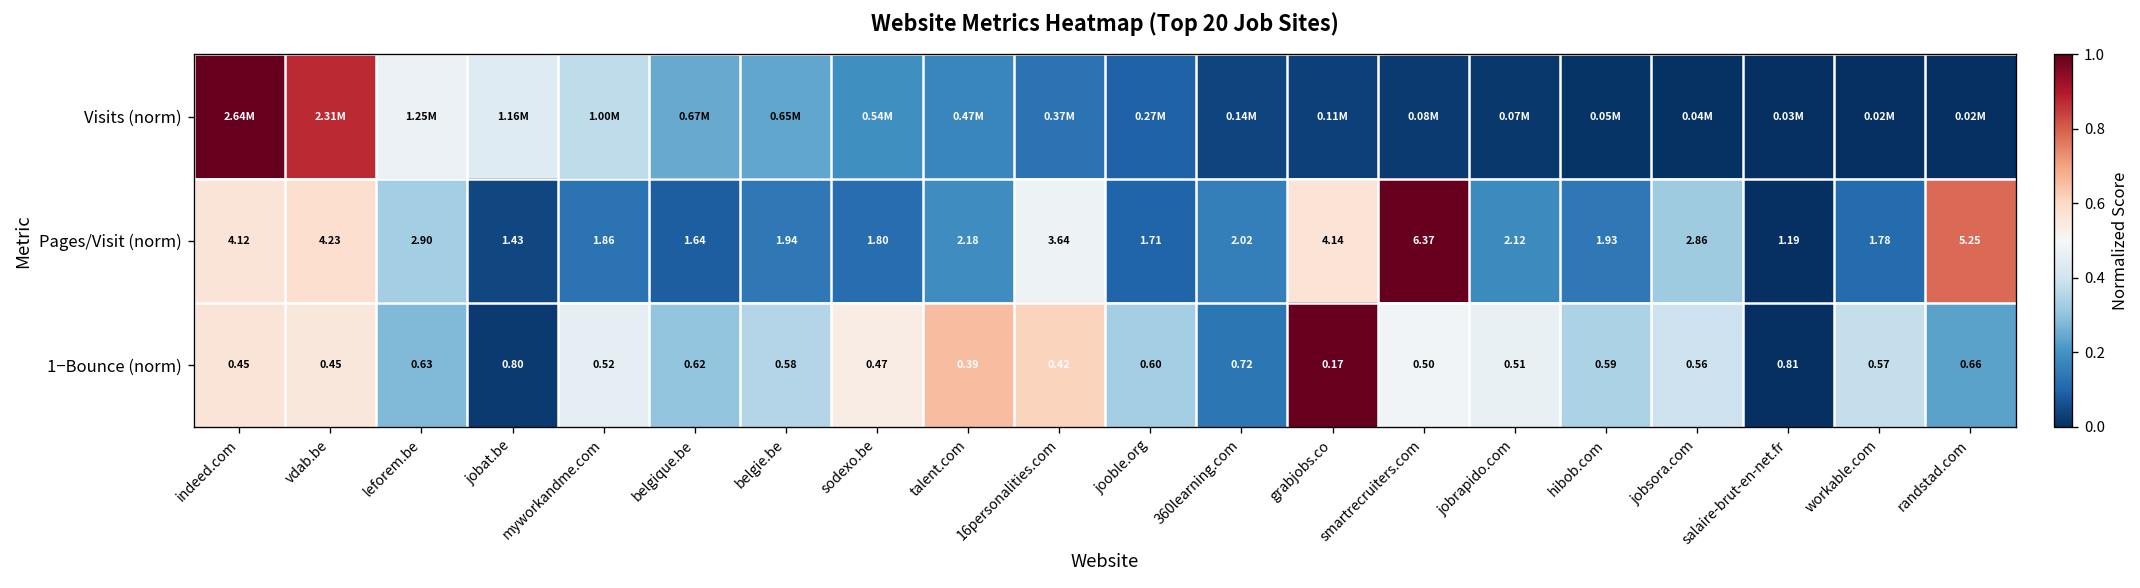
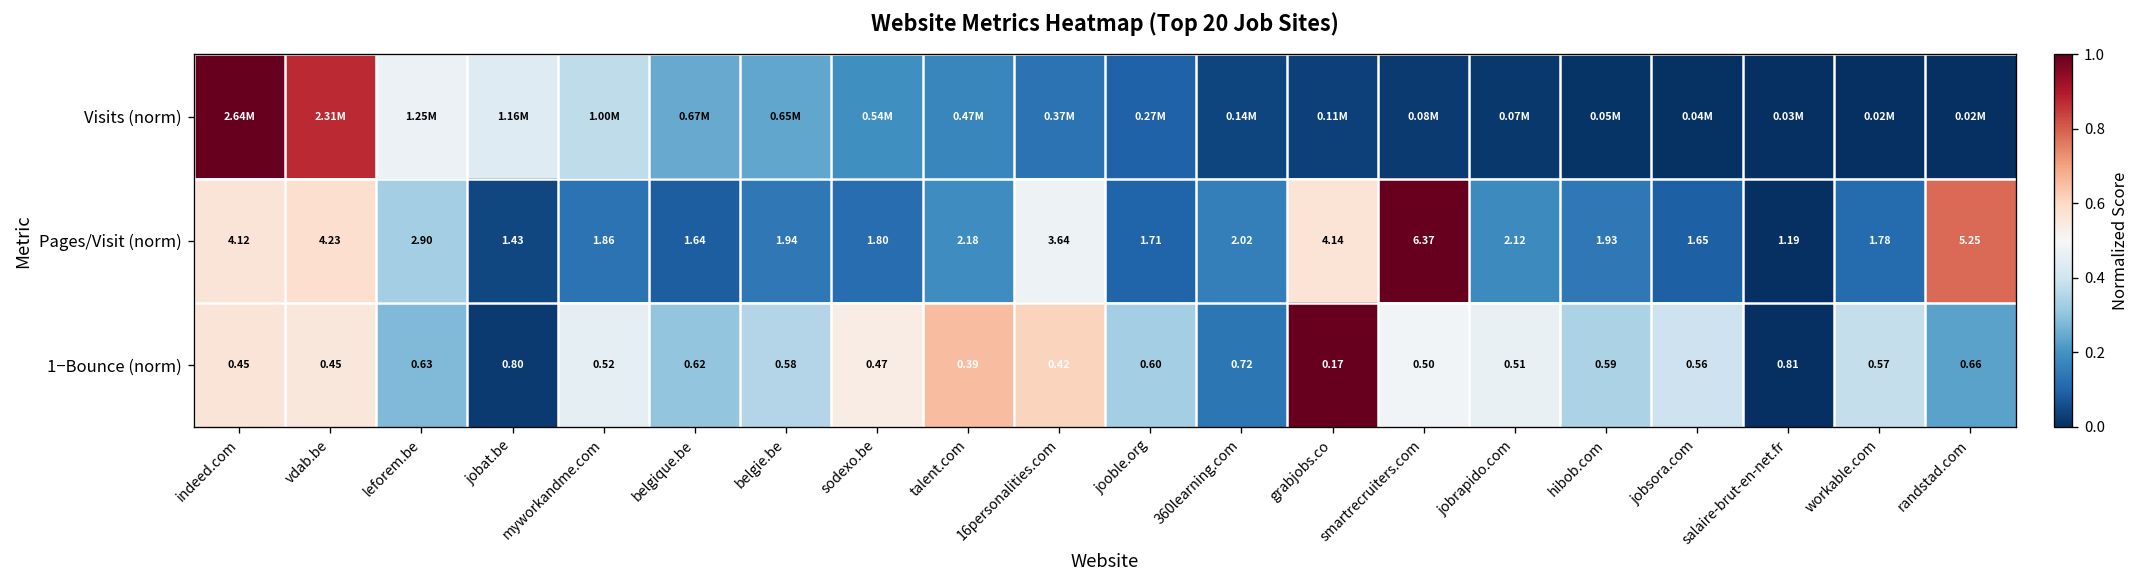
  {
    "Visits (norm)": {
      "indeed.com": "2.64M",
      "vdab.be": "2.31M",
      "leforem.be": "1.25M",
      "jobat.be": "1.16M",
      "myworkandme.com": "1.00M",
      "belgique.be": "0.67M",
      "belgie.be": "0.65M",
      "sodexo.be": "0.54M",
      "talent.com": "0.47M",
      "16personalities.com": "0.37M",
      "jooble.org": "0.27M",
      "360learning.com": "0.14M",
      "grabjobs.co": "0.11M",
      "smartrecruiters.com": "0.08M",
      "jobrapido.com": "0.07M",
      "hibob.com": "0.05M",
      "jobsora.com": "0.04M",
      "salaire-brut-en-net.fr": "0.03M",
      "workable.com": "0.02M",
      "randstad.com": "0.02M"
    },
    "Pages/Visit (norm)": {
      "indeed.com": "4.12",
      "vdab.be": "4.23",
      "leforem.be": "2.90",
      "jobat.be": "1.43",
      "myworkandme.com": "1.86",
      "belgique.be": "1.64",
      "belgie.be": "1.94",
      "sodexo.be": "1.80",
      "talent.com": "2.18",
      "16personalities.com": "3.64",
      "jooble.org": "1.71",
      "360learning.com": "2.02",
      "grabjobs.co": "4.14",
      "smartrecruiters.com": "6.37",
      "jobrapido.com": "2.12",
      "hibob.com": "1.93",
-     "jobsora.com": "2.86",
+     "jobsora.com": "1.65",
      "salaire-brut-en-net.fr": "1.19",
      "workable.com": "1.78",
      "randstad.com": "5.25"
    },
    "1−Bounce (norm)": {
      "indeed.com": "0.45",
      "vdab.be": "0.45",
      "leforem.be": "0.63",
      "jobat.be": "0.80",
      "myworkandme.com": "0.52",
      "belgique.be": "0.62",
      "belgie.be": "0.58",
      "sodexo.be": "0.47",
      "talent.com": "0.39",
      "16personalities.com": "0.42",
      "jooble.org": "0.60",
      "360learning.com": "0.72",
      "grabjobs.co": "0.17",
      "smartrecruiters.com": "0.50",
      "jobrapido.com": "0.51",
      "hibob.com": "0.59",
      "jobsora.com": "0.56",
      "salaire-brut-en-net.fr": "0.81",
      "workable.com": "0.57",
      "randstad.com": "0.66"
    }
  }
